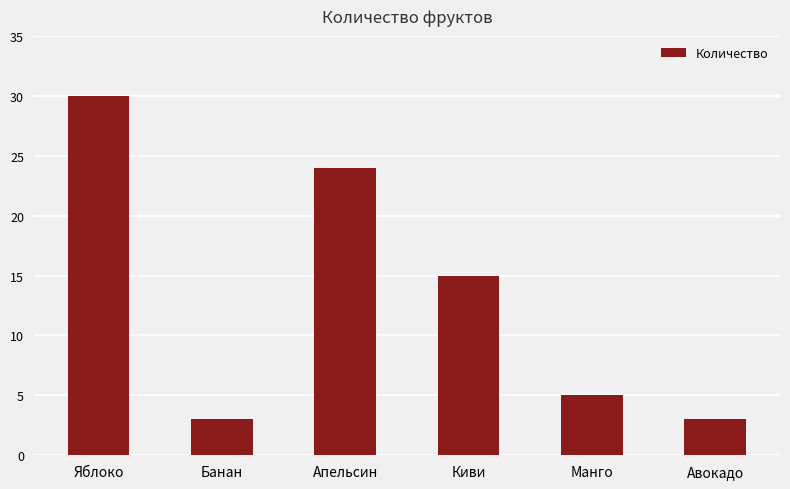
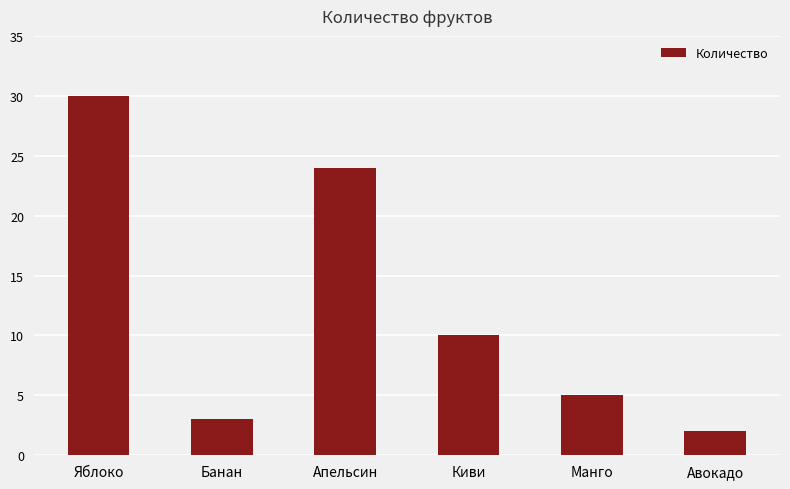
  {
    "Яблоко": 30,
    "Банан": 3,
    "Апельсин": 24,
-   "Киви": 15,
+   "Киви": 10,
    "Манго": 5,
-   "Авокадо": 3
+   "Авокадо": 2
  }
